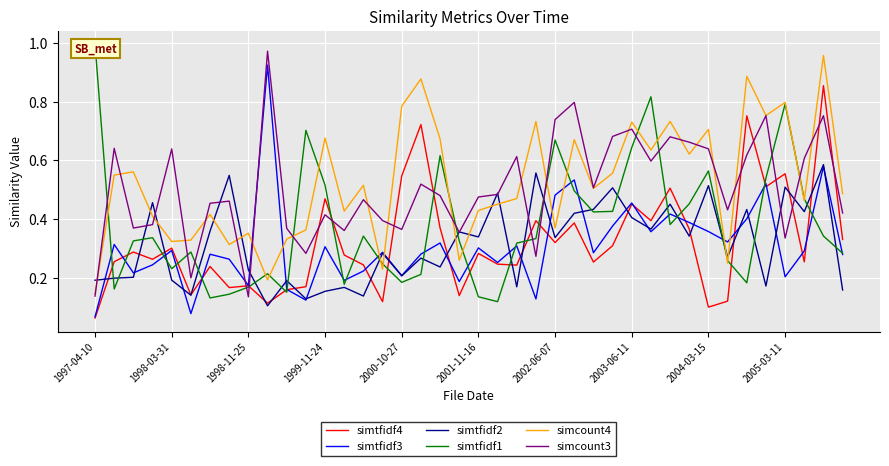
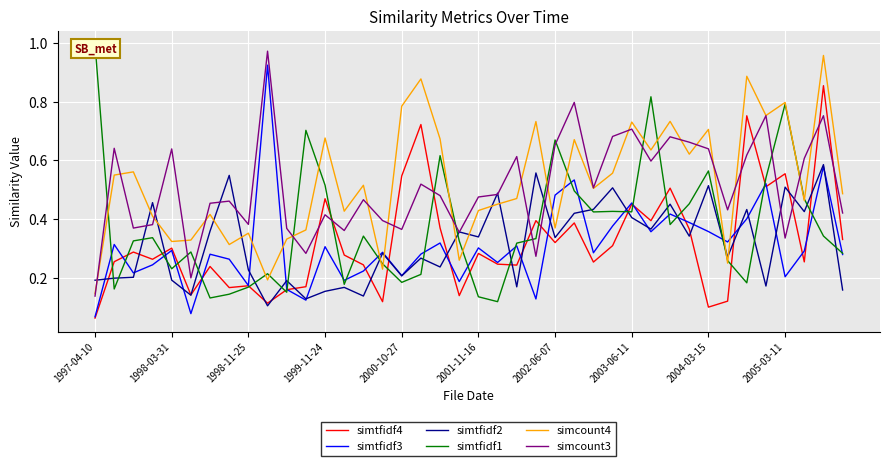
  {
    "simtfidf4": {
      "1999-11-24": 0.47,
      "2000-10-27": 0.55,
      "2001-11-16": 0.28,
      "2002-06-07": 0.32,
      "2004-03-15": 0.10,
      "2005-03-11": 0.55
    },
    "simtfidf3": {
      "1999-11-24": 0.31,
      "2001-11-16": 0.30,
      "2002-06-07": 0.48,
      "2004-03-15": 0.36,
      "2005-03-11": 0.20
    },
    "simtfidf2": {
      "1997-04-10": 0.19,
      "1998-03-31": 0.19,
      "1998-11-25": 0.23,
      "1999-11-24": 0.15,
      "2001-11-16": 0.34,
      "2002-06-07": 0.34,
      "2003-06-11": 0.40,
      "2004-03-15": 0.51,
      "2005-03-11": 0.51
    },
    "simtfidf1": {
      "1998-03-31": 0.23,
      "1999-11-24": 0.52,
      "2000-10-27": 0.18,
      "2001-11-16": 0.13,
      "2002-06-07": 0.67,
-     "2003-06-11": 0.64,
+     "2003-06-11": 0.42,
      "2004-03-15": 0.56
    },
    "simcount4": {
      "1997-04-10": 0.15,
      "1998-03-31": 0.32,
      "1998-11-25": 0.35,
      "1999-11-24": 0.68,
      "2000-10-27": 0.78,
      "2001-11-16": 0.43,
      "2002-06-07": 0.37,
      "2003-06-11": 0.73,
      "2004-03-15": 0.71
    },
    "simcount3": {
      "1997-04-10": 0.14,
      "1998-03-31": 0.64,
-     "1998-11-25": 0.13,
+     "1998-11-25": 0.38,
      "1999-11-24": 0.41,
      "2000-10-27": 0.36,
      "2001-11-16": 0.47,
-     "2002-06-07": 0.74,
+     "2002-06-07": 0.65,
      "2003-06-11": 0.71,
      "2004-03-15": 0.64,
      "2005-03-11": 0.33
    }
  }
